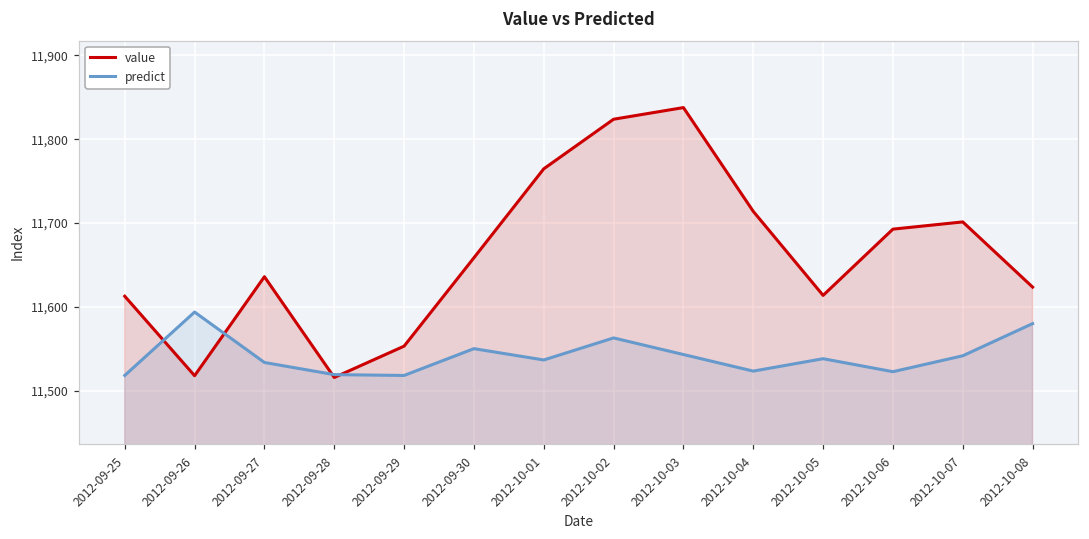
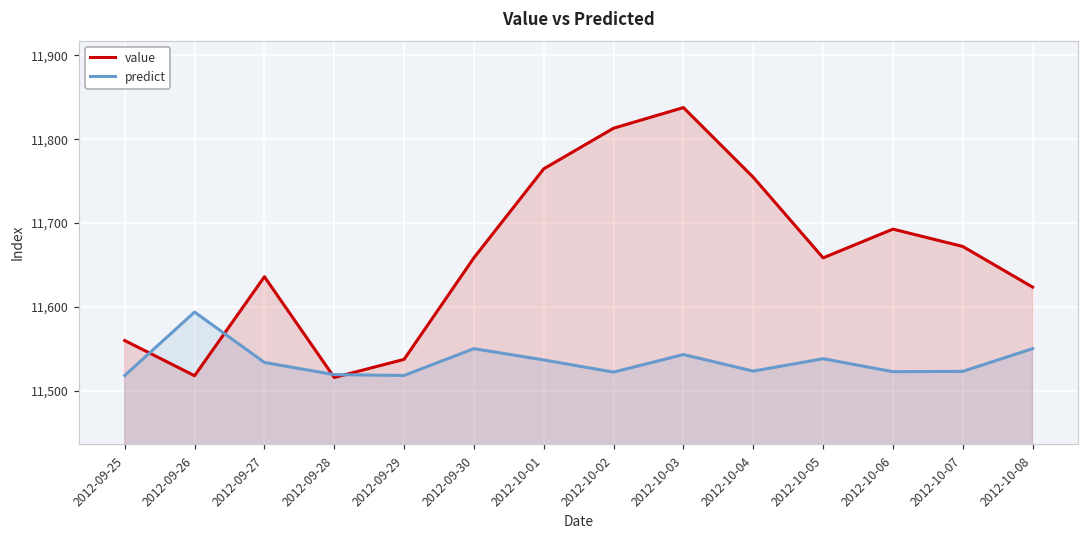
  {
    "value": {
-     "2012-09-25": "11,610",
+     "2012-09-25": "11,560",
      "2012-09-26": "11,520",
      "2012-09-27": "11,640",
      "2012-09-28": "11,520",
-     "2012-09-29": "11,550",
+     "2012-09-29": "11,540",
      "2012-09-30": "11,660",
      "2012-10-01": "11,760",
-     "2012-10-02": "11,820",
+     "2012-10-02": "11,810",
      "2012-10-03": "11,840",
-     "2012-10-04": "11,710",
-     "2012-10-05": "11,610",
+     "2012-10-04": "11,750",
+     "2012-10-05": "11,660",
      "2012-10-06": "11,690",
-     "2012-10-07": "11,700",
+     "2012-10-07": "11,670",
      "2012-10-08": "11,620"
    },
    "predict": {
      "2012-09-25": "11,520",
      "2012-09-26": "11,590",
      "2012-09-27": "11,530",
      "2012-09-28": "11,520",
      "2012-09-29": "11,520",
      "2012-09-30": "11,550",
      "2012-10-01": "11,540",
-     "2012-10-02": "11,560",
+     "2012-10-02": "11,520",
      "2012-10-03": "11,540",
      "2012-10-04": "11,520",
      "2012-10-05": "11,540",
      "2012-10-06": "11,520",
-     "2012-10-07": "11,540",
-     "2012-10-08": "11,580"
+     "2012-10-07": "11,520",
+     "2012-10-08": "11,550"
    }
  }
